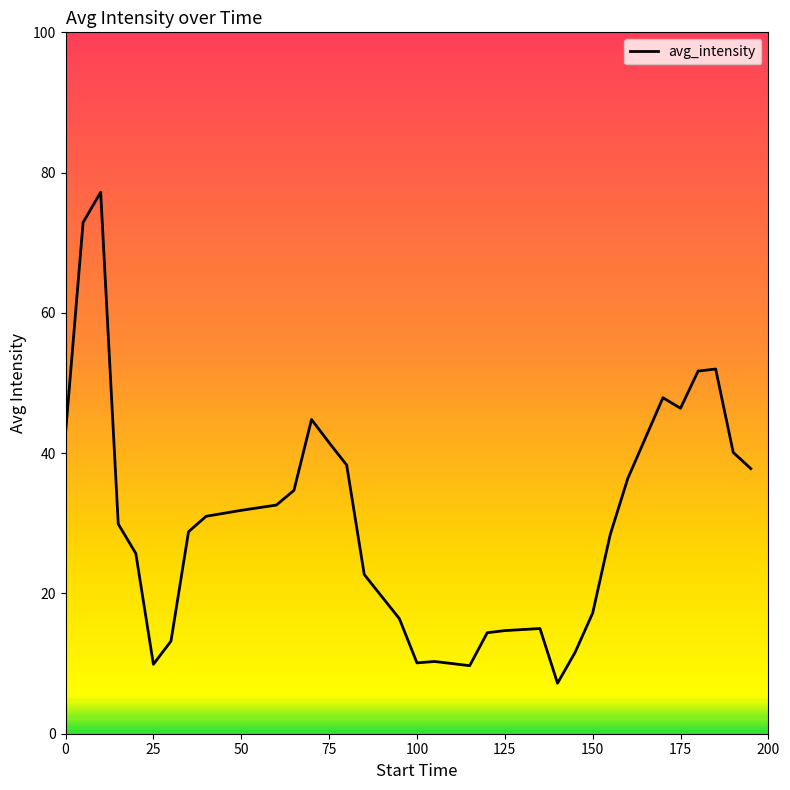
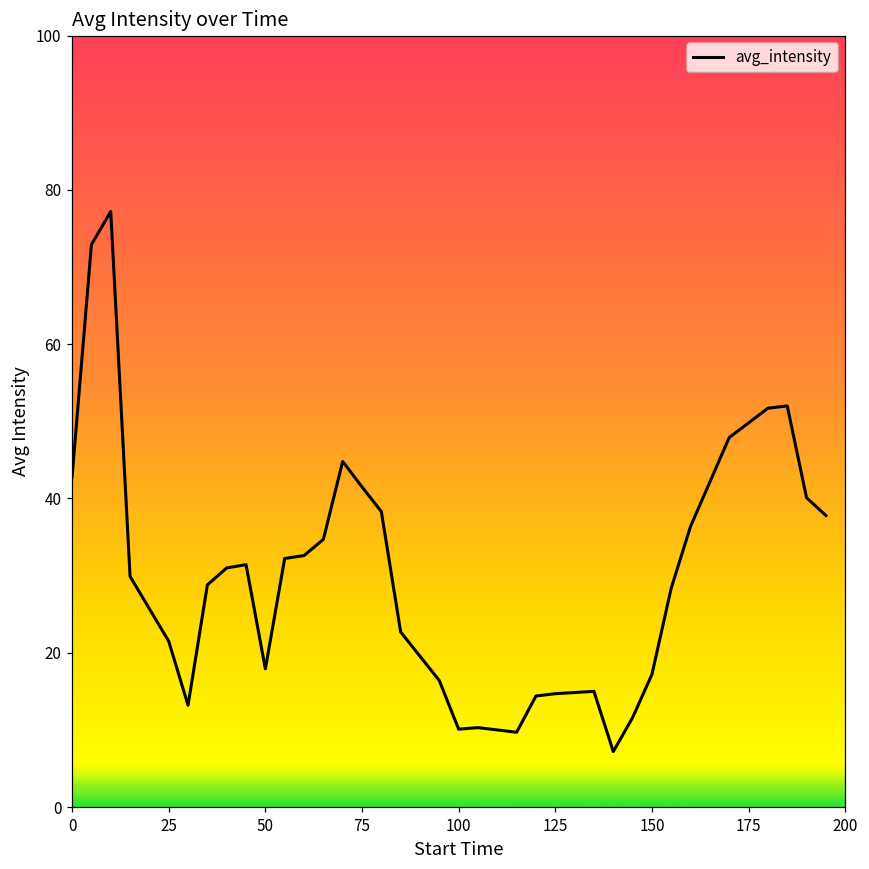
  {
    "0": 43,
-   "25": 10,
-   "50": 32,
+   "25": 22,
+   "50": 18,
    "75": 42,
    "100": 10,
    "125": 15,
    "150": 17,
-   "175": 46
+   "175": 50
  }
